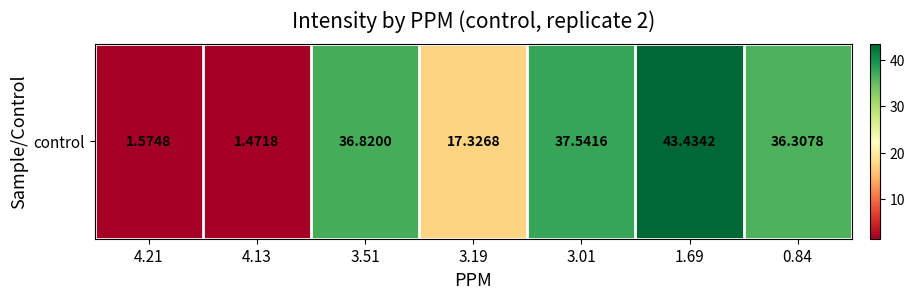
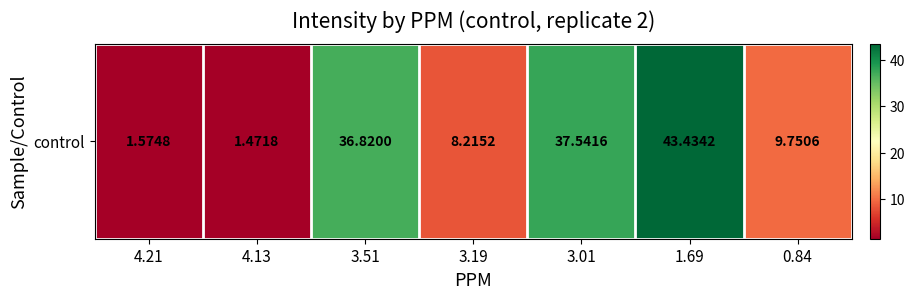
  {
    "control": {
      "4.21": 1.5748,
      "4.13": 1.4718,
      "3.51": 36.8200,
-     "3.19": 17.3268,
+     "3.19": 8.2152,
      "3.01": 37.5416,
      "1.69": 43.4342,
-     "0.84": 36.3078
+     "0.84": 9.7506
    }
  }
